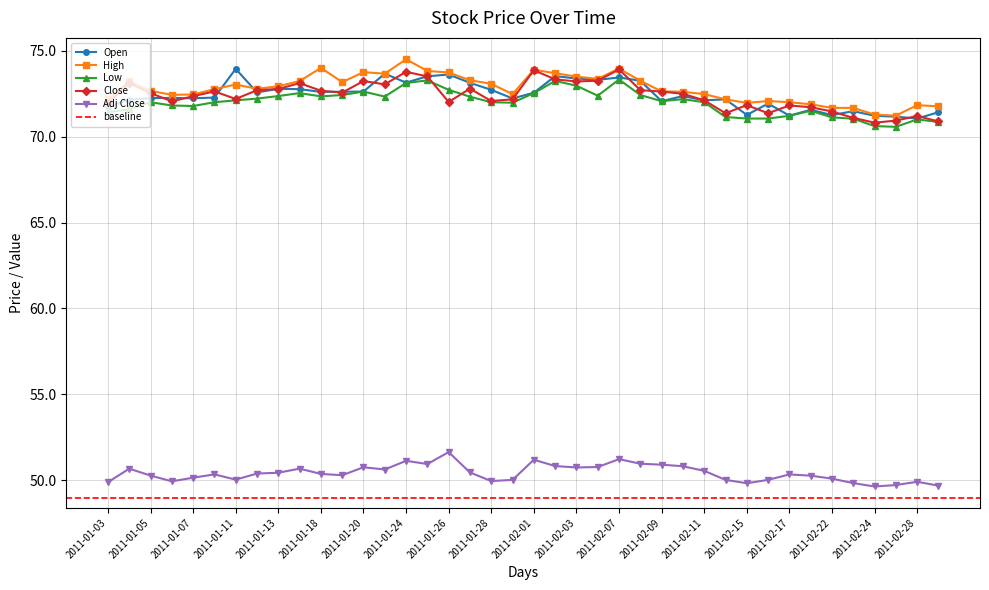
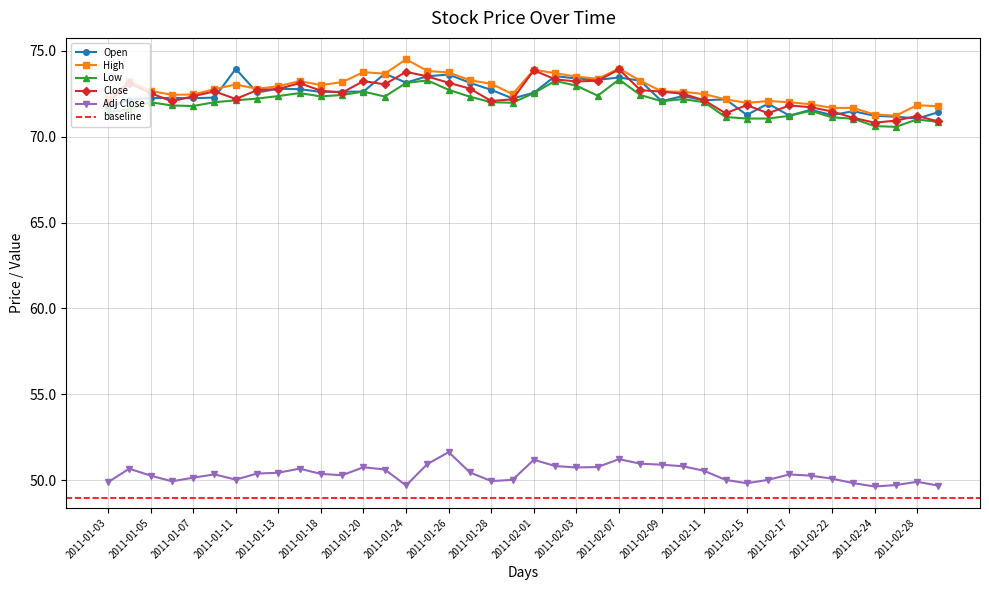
  {
    "Open": {
      "2011-01-05": 72.2,
      "2011-01-11": 73.9,
      "2011-01-28": 72.7,
      "2011-02-15": 71.3
    },
    "High": {
      "2011-01-11": 73,
      "2011-01-13": 73,
-     "2011-01-18": 74,
+     "2011-01-18": 73,
      "2011-01-20": 73.8,
      "2011-01-24": 74.5,
      "2011-01-28": 73,
      "2011-02-11": 72.5,
      "2011-02-17": 72,
      "2011-02-22": 71.7,
      "2011-02-28": 71.8
    },
    "Low": {
      "2011-01-05": 72.0,
      "2011-01-07": 71.8,
      "2011-01-13": 72.4,
      "2011-01-18": 72.3,
      "2011-01-26": 72.7,
      "2011-02-03": 73.0,
      "2011-02-15": 71.1,
      "2011-02-24": 70.6
    },
    "Close": {
      "2011-01-20": 73.2,
      "2011-01-24": 73.8,
-     "2011-01-26": 72.0,
+     "2011-01-26": 73.1,
      "2011-02-03": 73.2,
      "2011-02-17": 71.8,
      "2011-02-22": 71.5,
      "2011-02-24": 70.8,
      "2011-02-28": 71.2
    },
    "Adj Close": {
      "2011-01-03": 49.9,
      "2011-01-05": 50.3,
      "2011-01-07": 50.2,
      "2011-01-11": 50.0,
      "2011-01-13": 50.4,
      "2011-01-18": 50.4,
      "2011-01-20": 50.8,
-     "2011-01-24": 51.1,
+     "2011-01-24": 49.7,
      "2011-01-26": 51.6,
      "2011-01-28": 50.0,
      "2011-02-01": 51.2,
      "2011-02-03": 50.8,
      "2011-02-07": 51.2,
      "2011-02-09": 50.9,
      "2011-02-11": 50.6,
      "2011-02-15": 49.8,
      "2011-02-17": 50.3,
      "2011-02-22": 50.1,
      "2011-02-24": 49.6,
      "2011-02-28": 49.9
    }
  }
